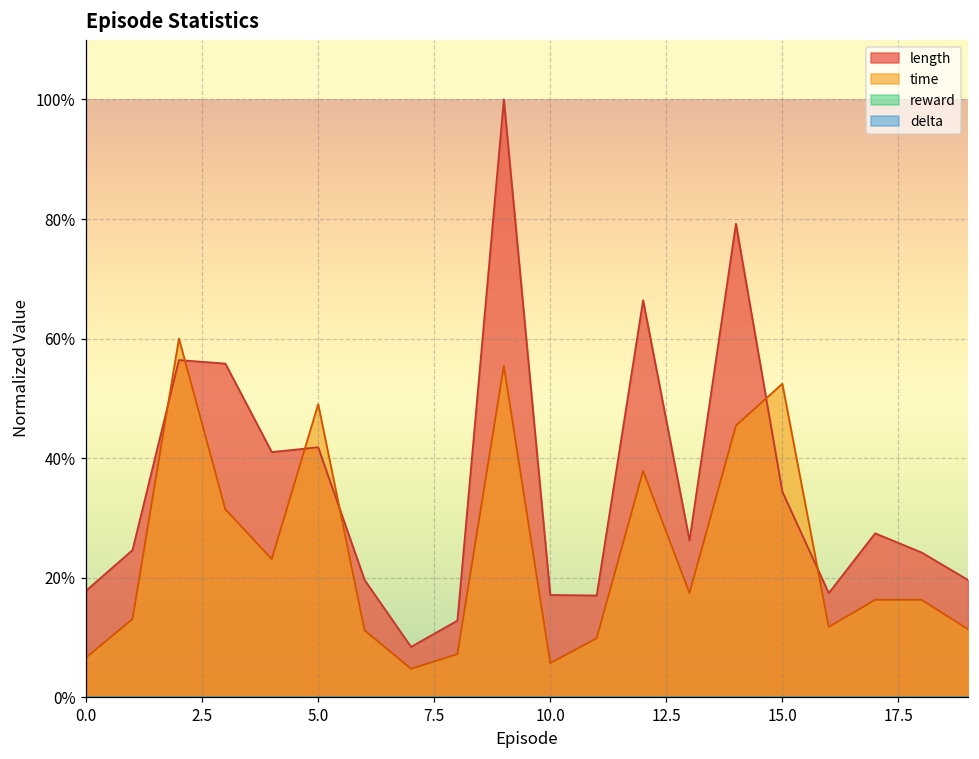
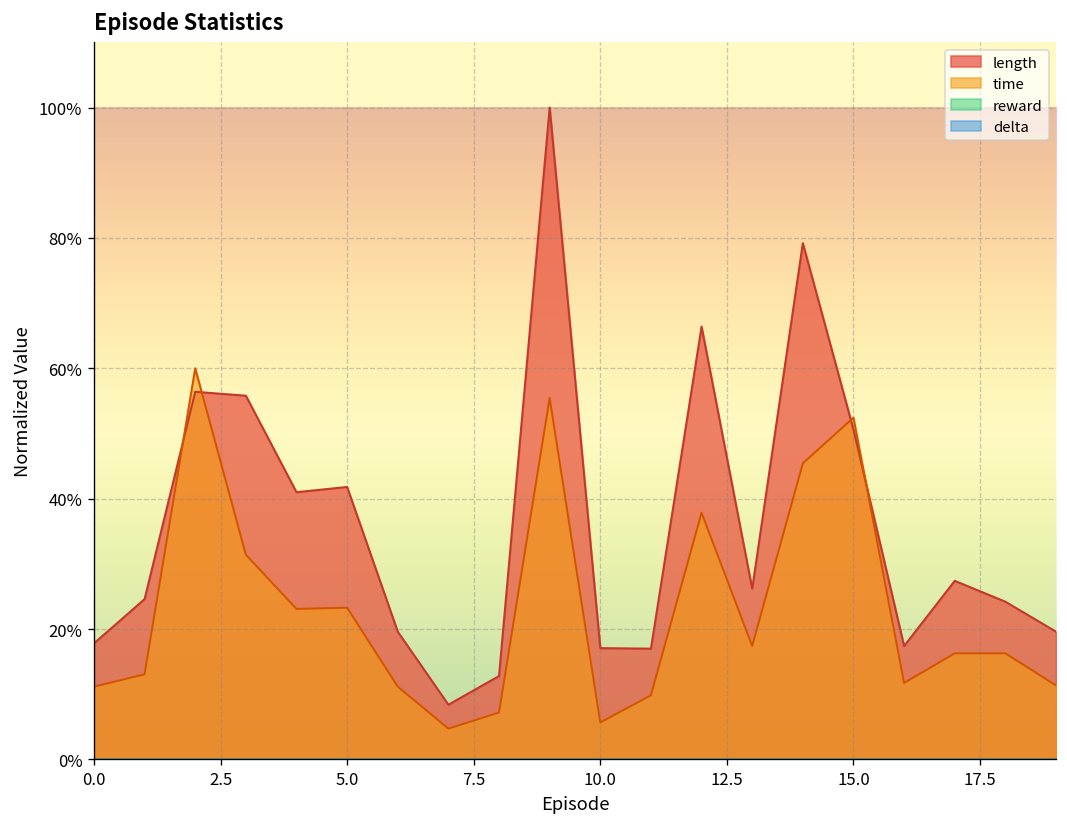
  {
    "length": {
      "0.0": "18%",
      "5.0": "42%",
      "10.0": "17%",
-     "15.0": "34%"
+     "15.0": "51%"
    },
    "time": {
-     "0.0": "7%",
-     "5.0": "49%",
+     "0.0": "11%",
+     "5.0": "23%",
      "10.0": "6%",
      "15.0": "52%"
    },
    "delta": {
      "0.0": "0%",
      "5.0": "0%",
      "10.0": "0%",
      "15.0": "0%"
    }
  }
